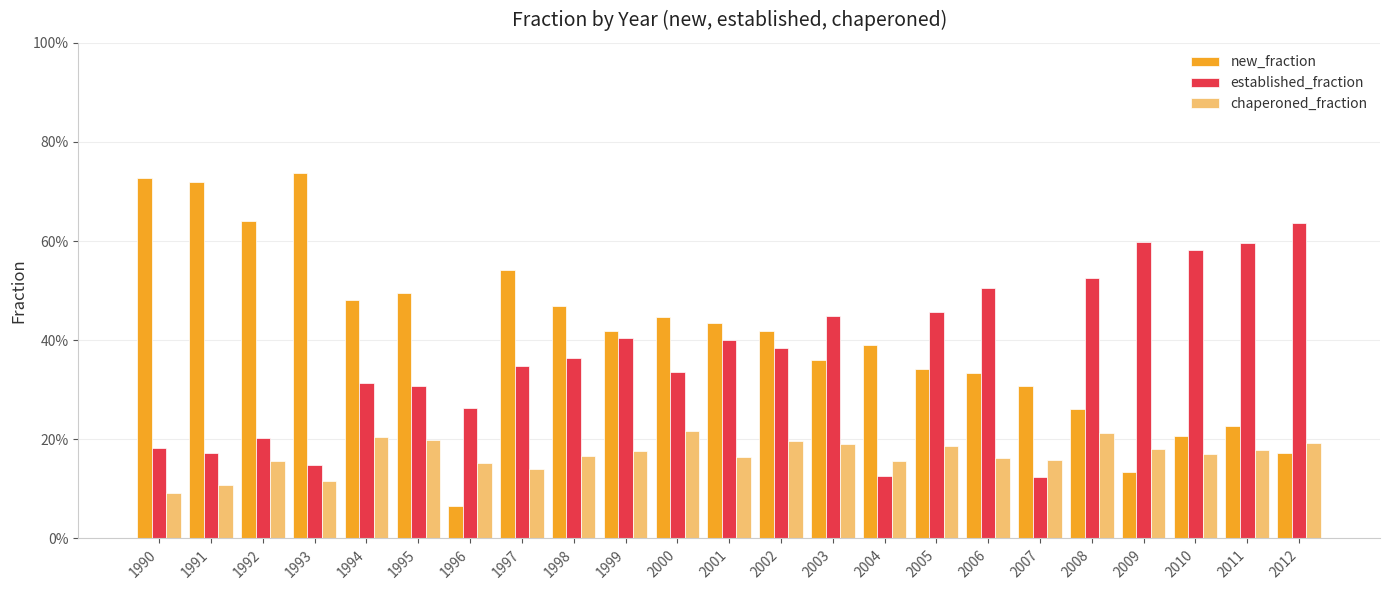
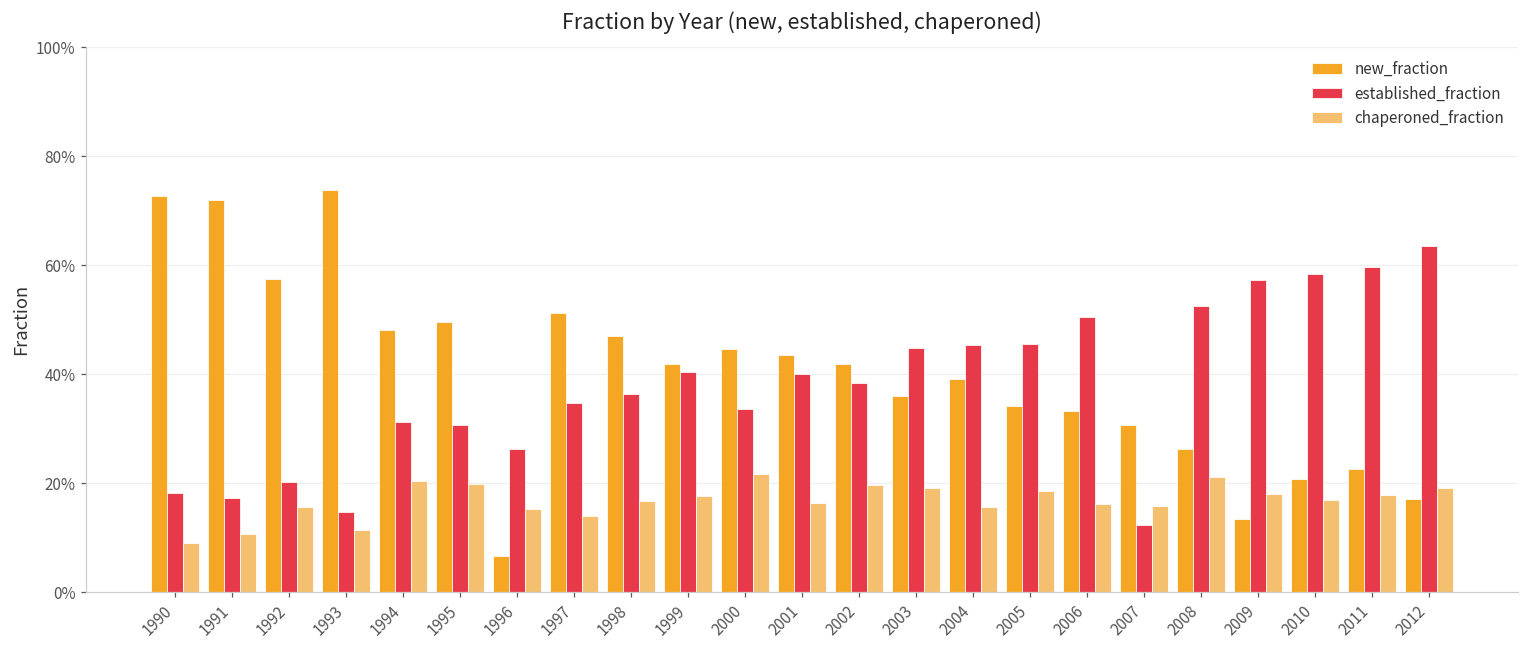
  {
    "new_fraction": {
      "1990": "73%",
      "1991": "72%",
-     "1992": "64%",
+     "1992": "57%",
      "1993": "74%",
      "1994": "48%",
      "1995": "50%",
      "1996": "7%",
-     "1997": "54%",
+     "1997": "51%",
      "1998": "47%",
      "1999": "42%",
      "2000": "45%",
      "2001": "44%",
      "2002": "42%",
      "2003": "36%",
      "2004": "39%",
      "2005": "34%",
      "2006": "33%",
      "2007": "31%",
      "2008": "26%",
      "2009": "13%",
      "2010": "21%",
      "2011": "23%",
      "2012": "17%"
    },
    "established_fraction": {
      "1990": "18%",
      "1991": "17%",
      "1992": "20%",
      "1993": "15%",
      "1994": "31%",
      "1995": "31%",
      "1996": "26%",
      "1997": "35%",
      "1998": "36%",
      "1999": "40%",
      "2000": "34%",
      "2001": "40%",
      "2002": "38%",
      "2003": "45%",
-     "2004": "13%",
+     "2004": "45%",
      "2005": "46%",
      "2006": "51%",
      "2007": "12%",
      "2008": "53%",
-     "2009": "60%",
+     "2009": "57%",
      "2010": "58%",
      "2011": "60%",
      "2012": "64%"
    },
    "chaperoned_fraction": {
      "1990": "9%",
      "1991": "11%",
      "1992": "16%",
      "1993": "12%",
      "1994": "21%",
      "1995": "20%",
      "1996": "15%",
      "1997": "14%",
      "1998": "17%",
      "1999": "18%",
      "2000": "22%",
      "2001": "16%",
      "2002": "20%",
      "2003": "19%",
      "2004": "16%",
      "2005": "19%",
      "2006": "16%",
      "2007": "16%",
      "2008": "21%",
      "2009": "18%",
      "2010": "17%",
      "2011": "18%",
      "2012": "19%"
    }
  }
